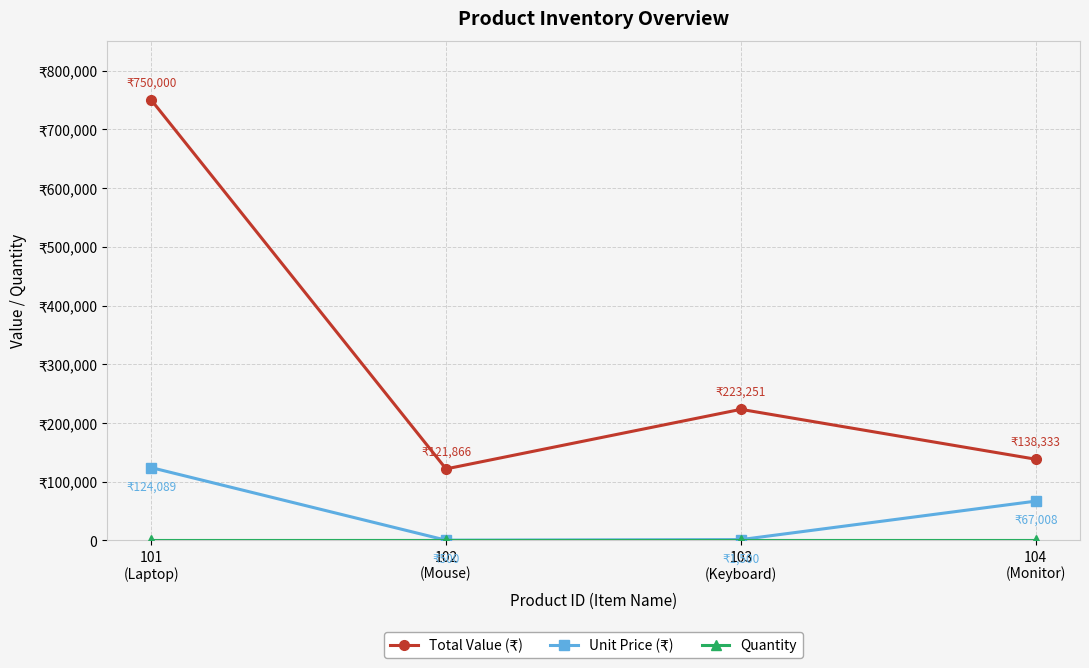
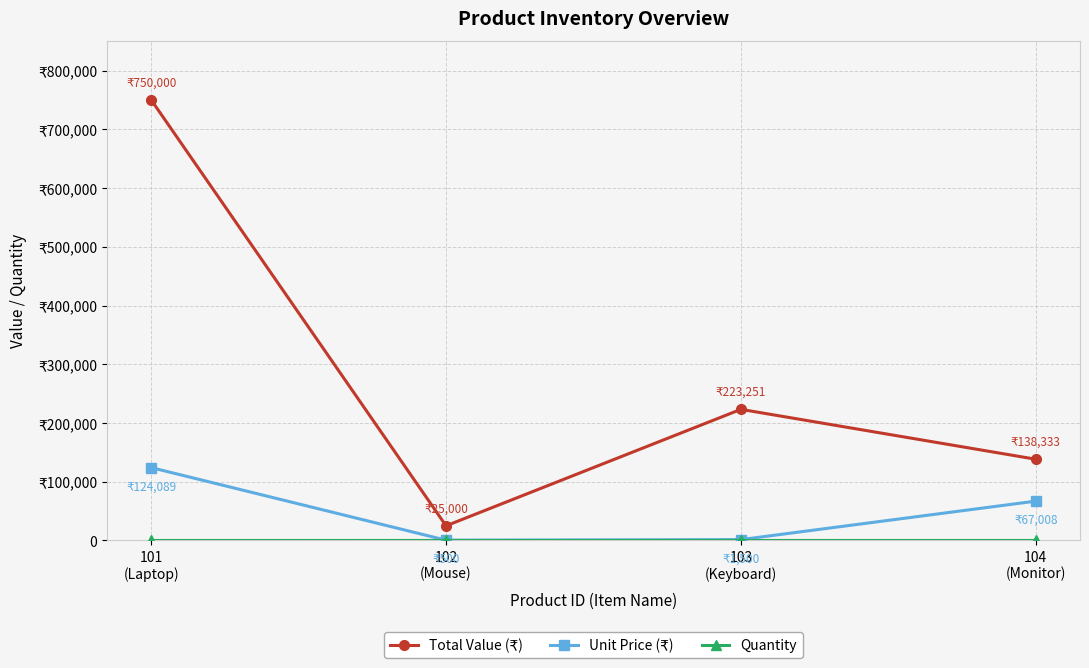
  {
    "Total Value (₹)": {
      "101 (Laptop)": "750,000",
-     "102 (Mouse)": "121,866",
+     "102 (Mouse)": "25,000",
      "103 (Keyboard)": "223,251",
      "104 (Monitor)": "138,333"
    },
    "Unit Price (₹)": {
      "101 (Laptop)": "124,089",
      "104 (Monitor)": "67,008"
    },
    "Quantity": {
      "101 (Laptop)": "₹0",
      "104 (Monitor)": "₹0"
    }
  }
